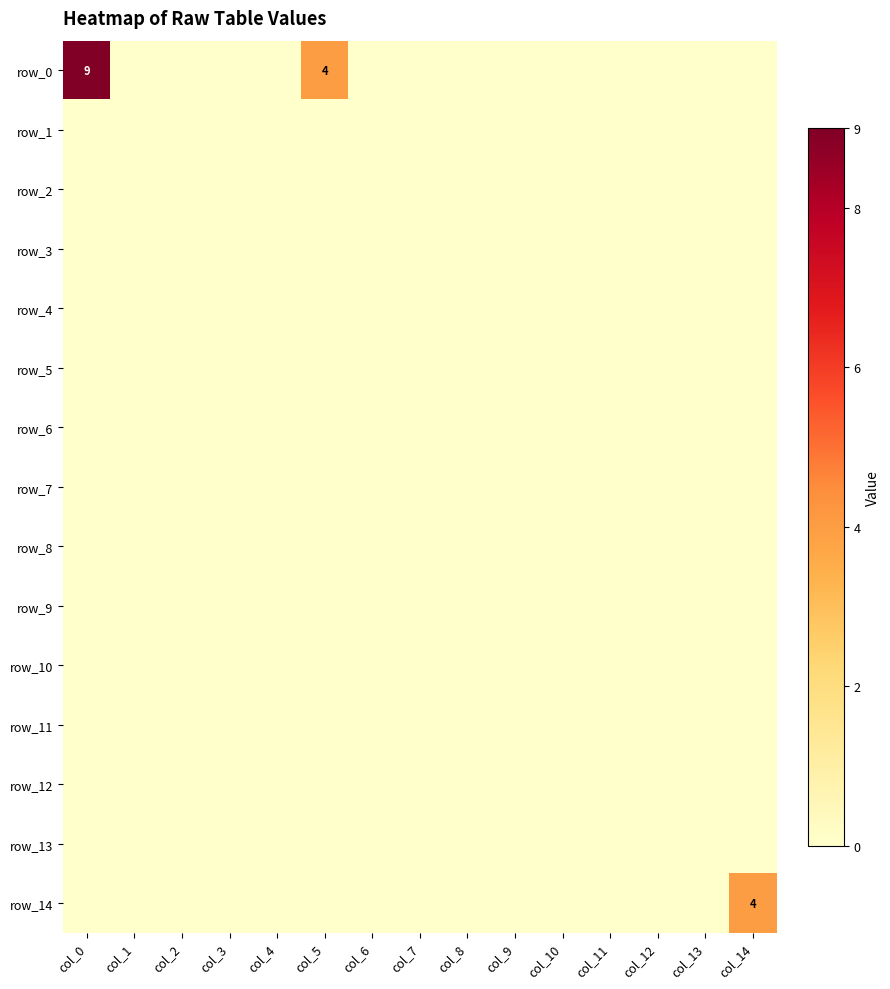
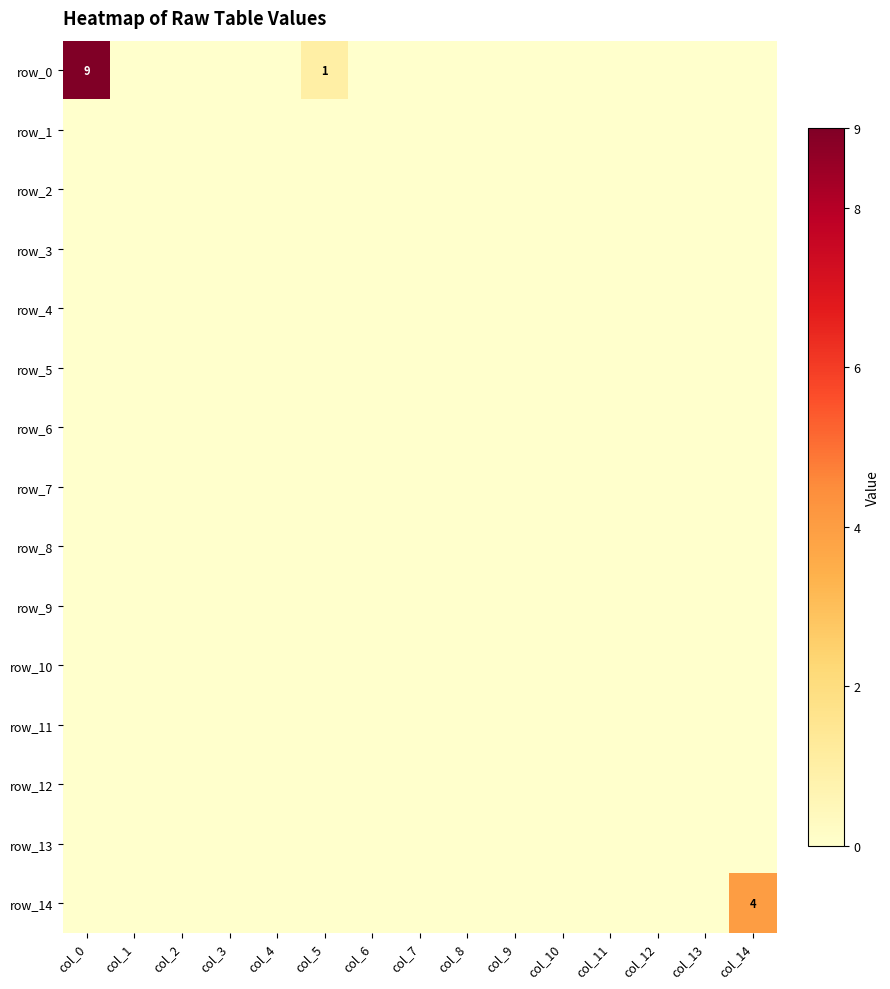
  {
    "row_0": {
      "col_0": 9,
-     "col_5": 4
+     "col_5": 1
    },
    "row_14": {
      "col_14": 4
    }
  }
